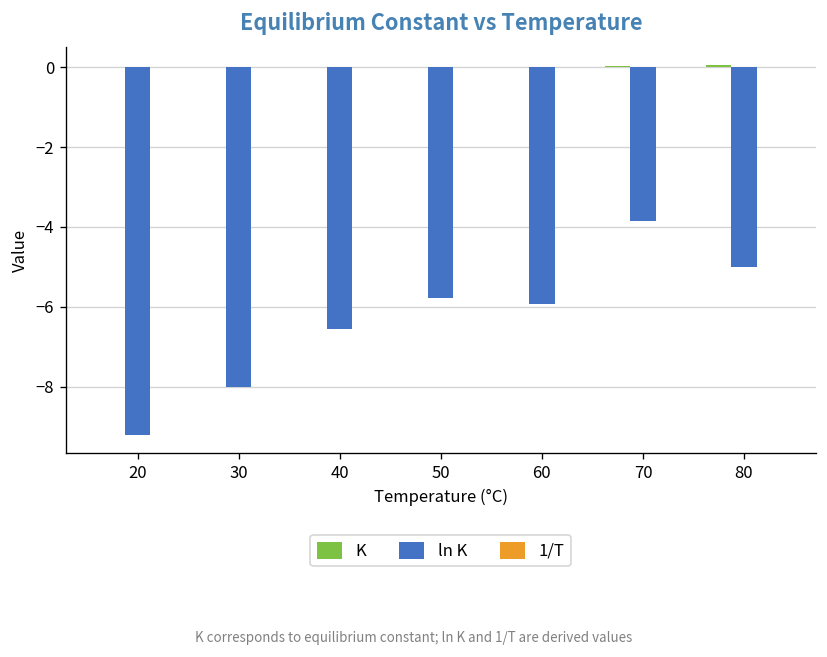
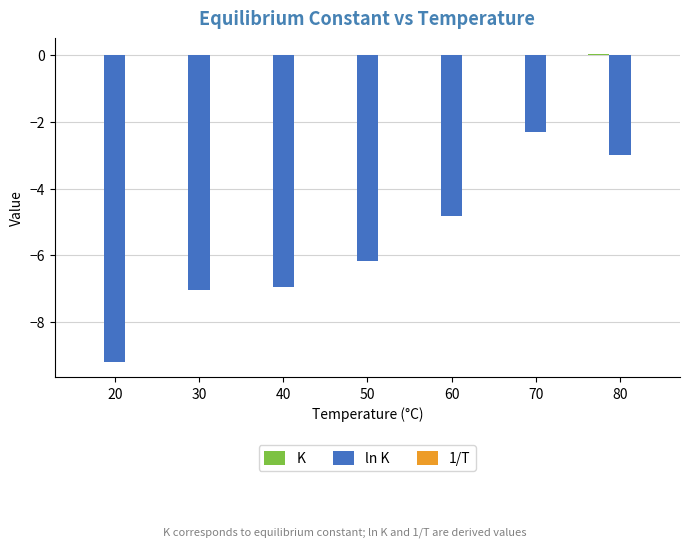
  {
    "ln K": {
      "20": -9.2,
-     "30": -8.0,
-     "40": -6.6,
-     "50": -5.8,
-     "60": -5.9,
-     "70": -3.9,
-     "80": -5.0
+     "30": -7.1,
+     "40": -7.0,
+     "50": -6.2,
+     "60": -4.8,
+     "70": -2.3,
+     "80": -3.0
    }
  }
